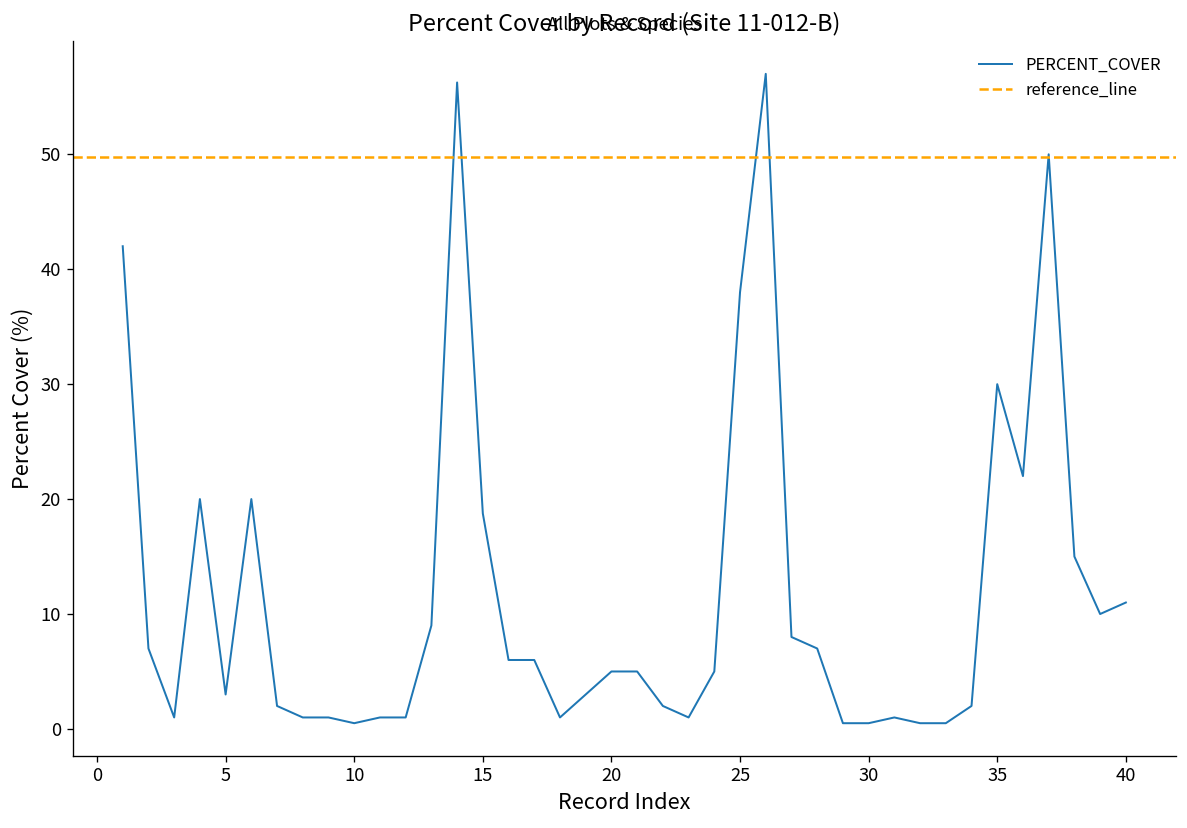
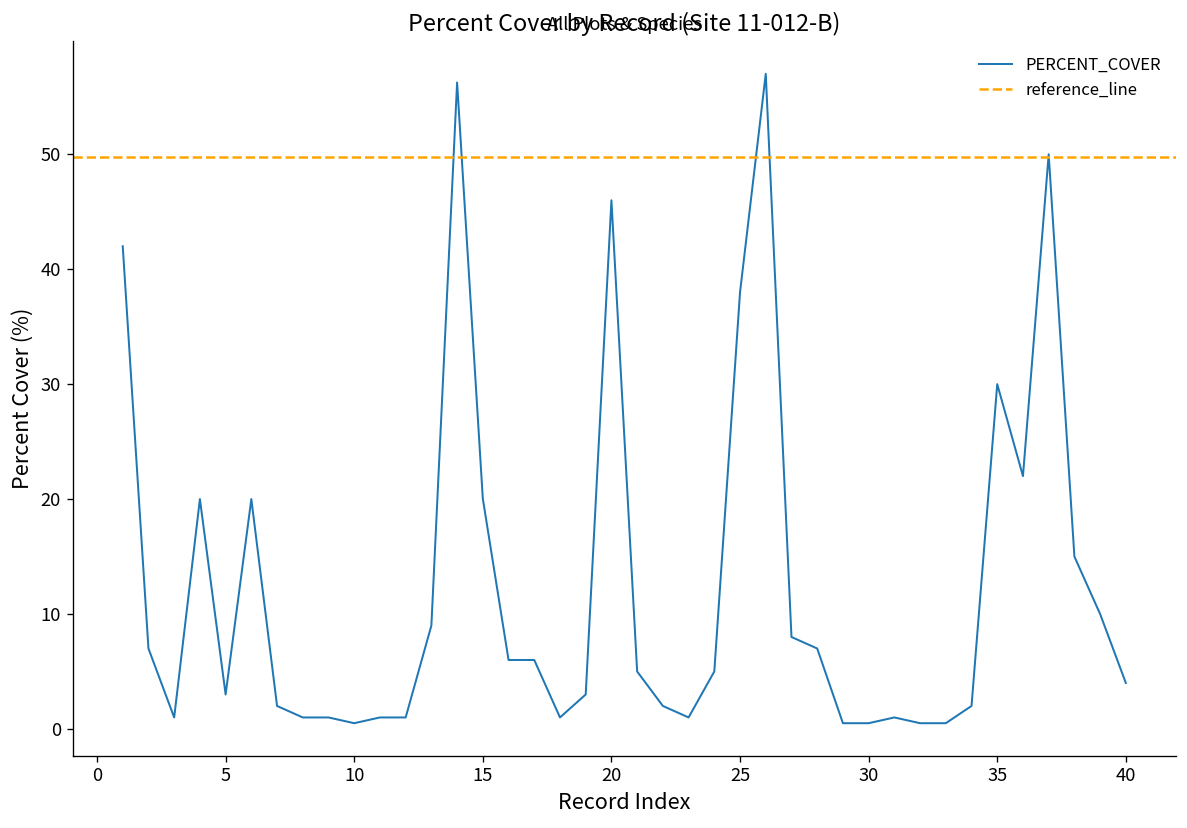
  {
    "5": 3,
    "10": 1,
-   "15": 19,
-   "20": 5,
+   "15": 20,
+   "20": 46,
    "25": 38,
    "30": 1,
    "35": 30,
-   "40": 11
+   "40": 4
  }
